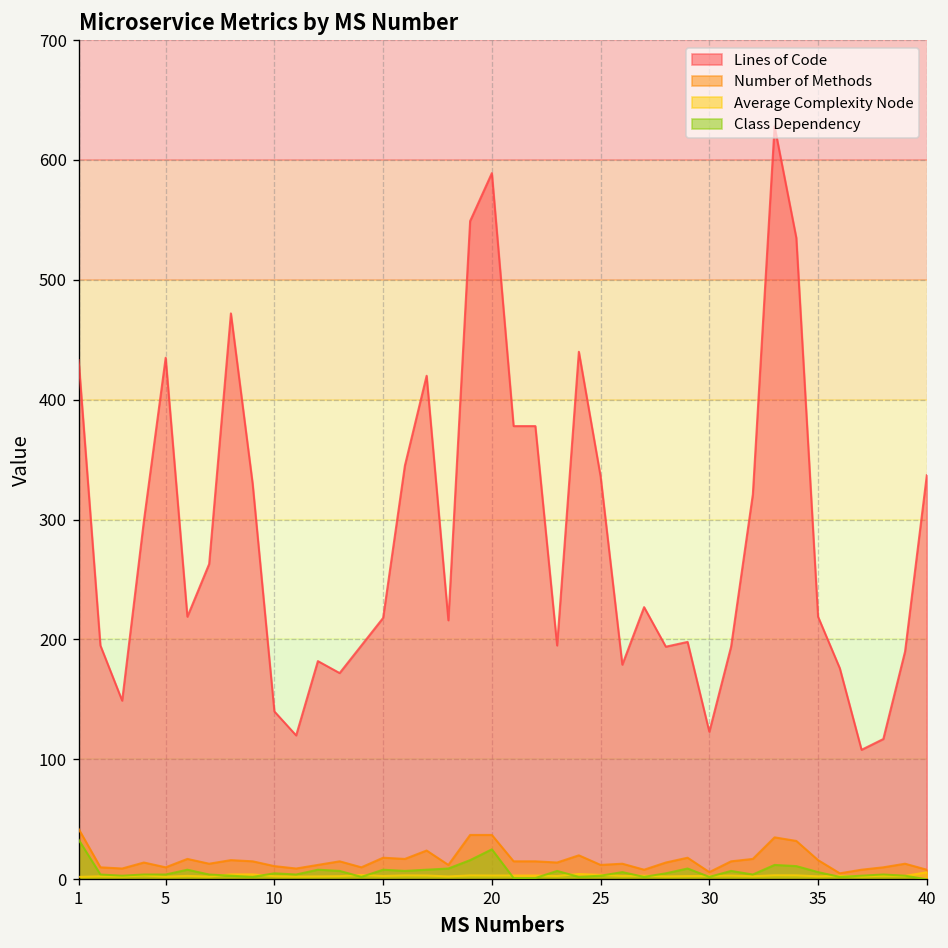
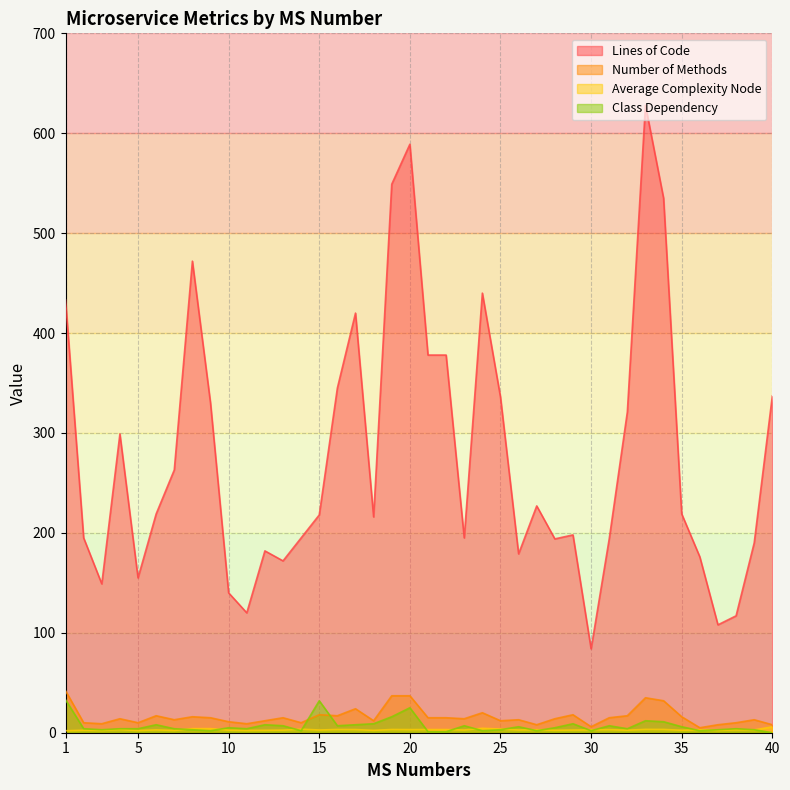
  {
    "Lines of Code": {
      "1": 430,
-     "5": 440,
+     "5": 160,
      "10": 140,
      "15": 220,
      "20": 590,
      "25": 340,
-     "30": 120,
+     "30": 80,
      "35": 220,
      "40": 340
    },
    "Class Dependency": {
      "1": 30,
-     "15": 10,
+     "15": 30,
      "20": 30,
      "35": 10,
      "40": 0
    }
  }
